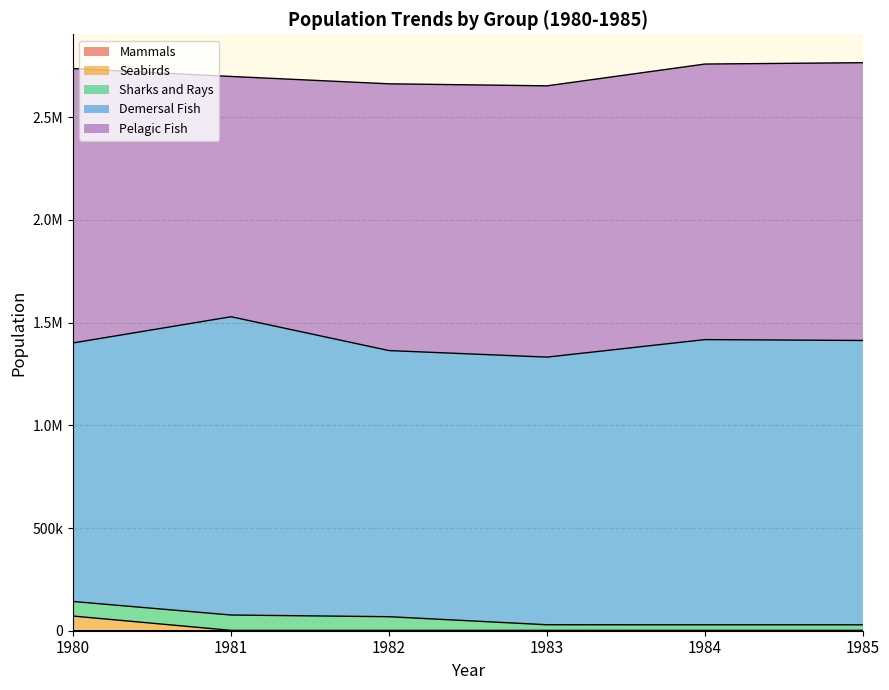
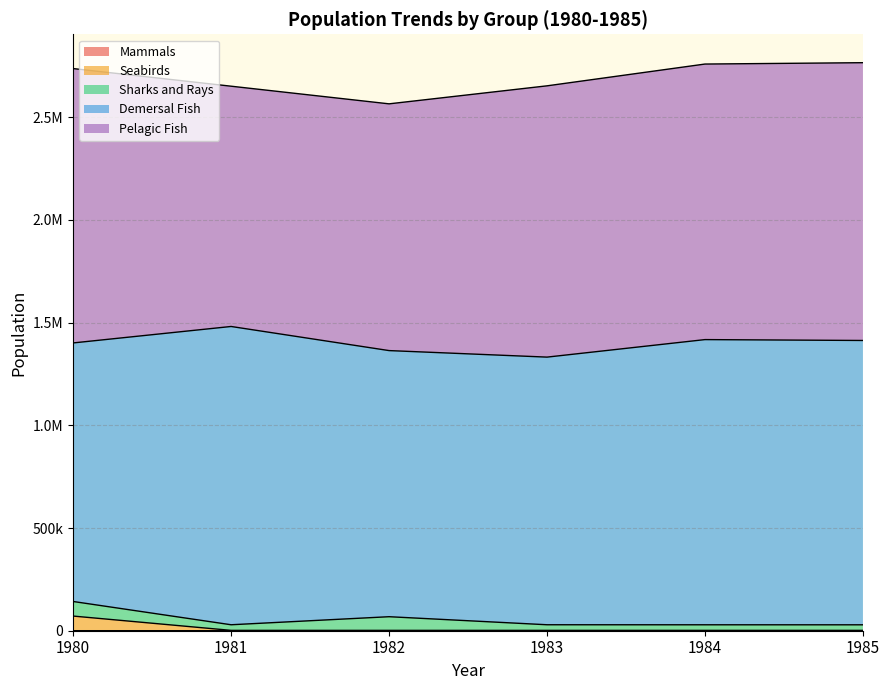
  {
    "Mammals": {
      "1980": 0
    },
    "Seabirds": {
      "1980": 70000
    },
    "Sharks and Rays": {
      "1980": 70000,
-     "1981": 70000,
+     "1981": 30000,
      "1982": 70000,
      "1983": 30000,
      "1984": 30000,
      "1985": 30000
    },
    "Demersal Fish": {
      "1980": 1260000,
      "1981": 1450000,
      "1982": 1300000,
      "1983": 1300000,
      "1984": 1390000,
      "1985": 1380000
    },
    "Pelagic Fish": {
      "1980": 1340000,
      "1981": 1170000,
-     "1982": 1300000,
+     "1982": 1200000,
      "1983": 1320000,
      "1984": 1340000,
      "1985": 1350000
    }
  }
